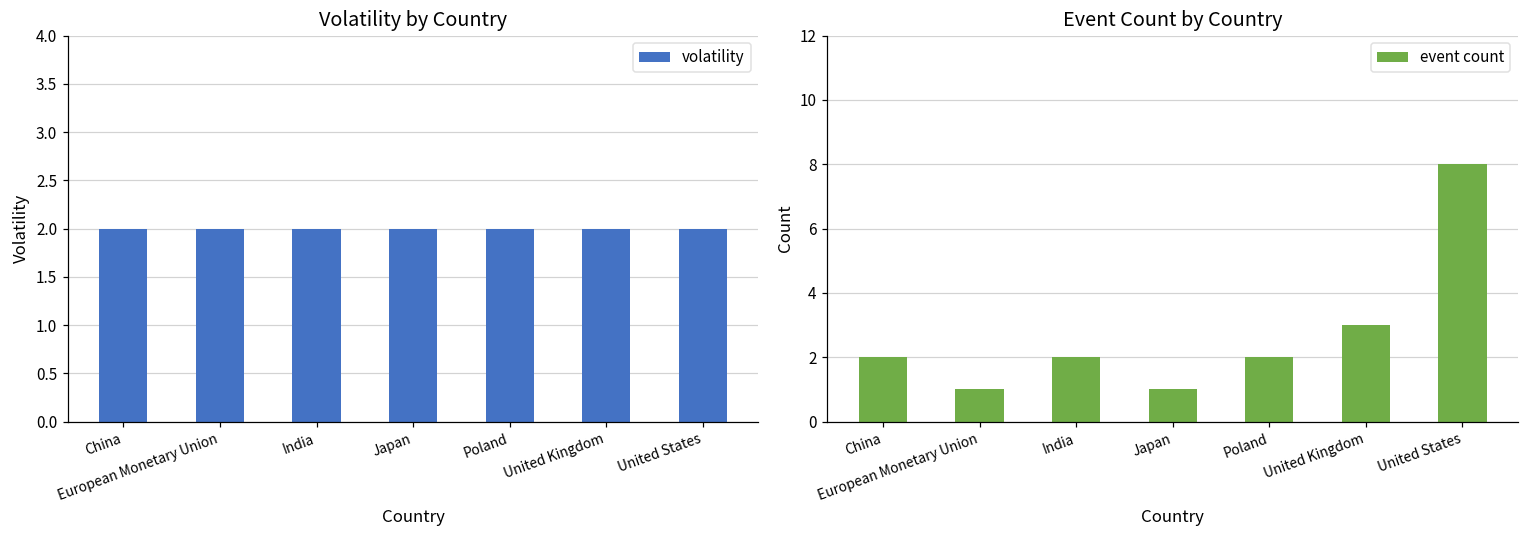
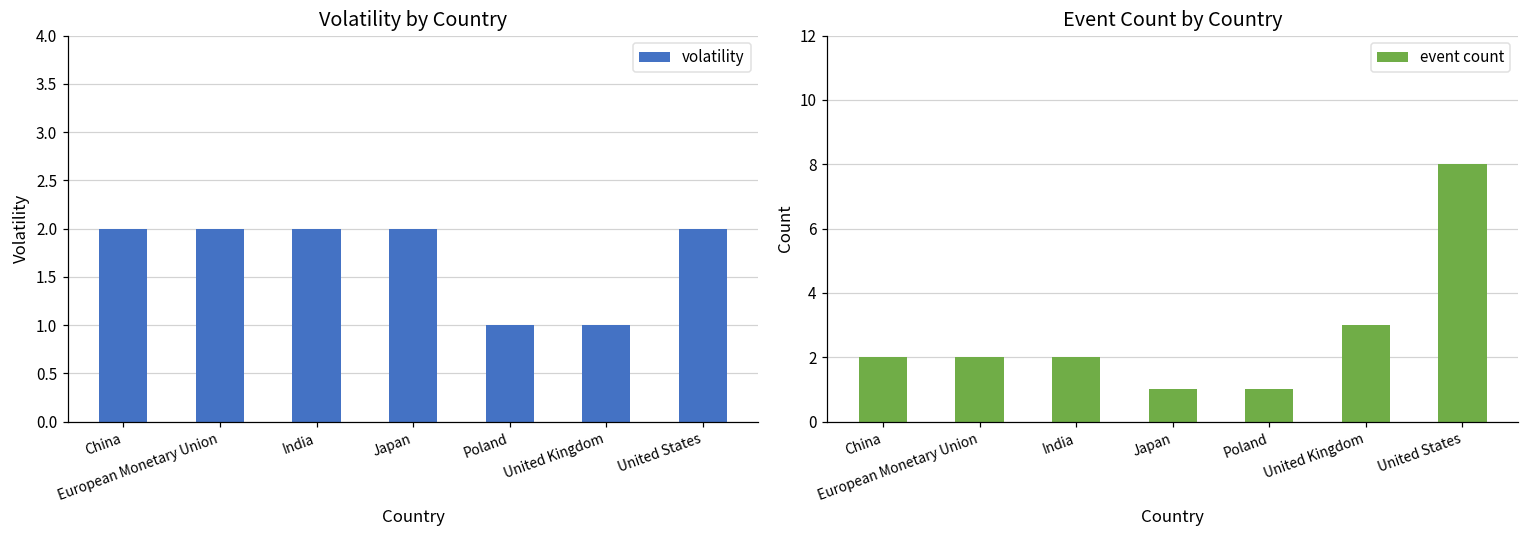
  {
    "Volatility by Country": {
      "China": 2,
      "European Monetary Union": 2,
      "India": 2,
      "Japan": 2,
-     "Poland": 2,
-     "United Kingdom": 2,
+     "Poland": 1,
+     "United Kingdom": 1,
      "United States": 2
    },
    "Event Count by Country": {
      "China": 2,
-     "European Monetary Union": 1,
+     "European Monetary Union": 2,
      "India": 2,
      "Japan": 1,
-     "Poland": 2,
+     "Poland": 1,
      "United Kingdom": 3,
      "United States": 8
    }
  }
